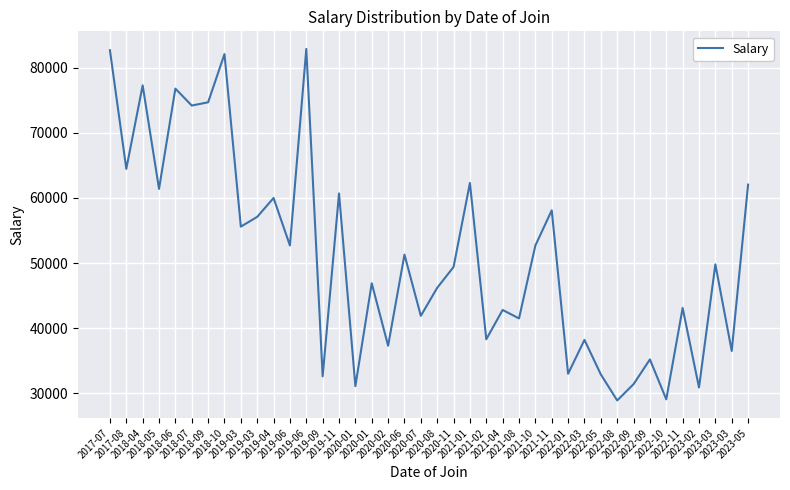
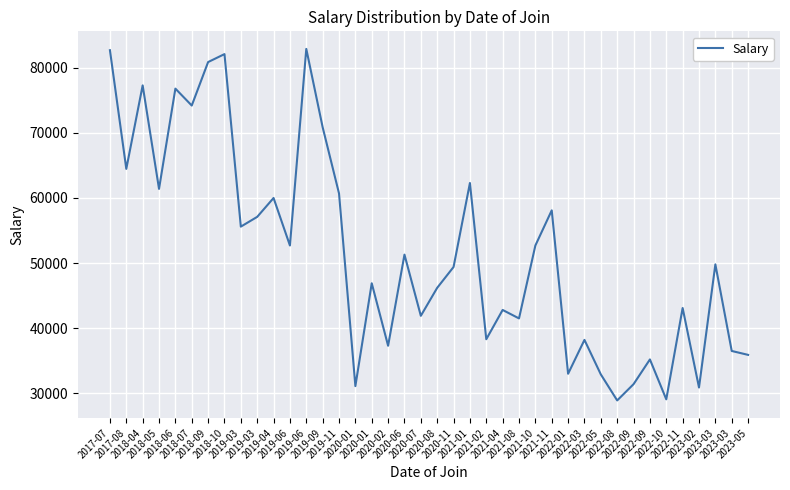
  {
    "2017-07": 83000,
    "2017-08": 64000,
    "2018-04": 77000,
    "2018-05": 61000,
    "2018-06": 77000,
    "2018-07": 74000,
-   "2018-09": 75000,
+   "2018-09": 81000,
    "2018-10": 82000,
    "2019-04": 60000,
-   "2019-09": 33000,
+   "2019-09": 71000,
    "2019-11": 61000,
    "2020-02": 37000,
    "2020-06": 51000,
    "2020-07": 42000,
    "2020-08": 46000,
    "2020-11": 49000,
    "2021-01": 62000,
    "2021-02": 38000,
    "2021-04": 43000,
    "2021-08": 42000,
    "2021-10": 53000,
    "2021-11": 58000,
    "2022-01": 33000,
    "2022-03": 38000,
    "2022-05": 33000,
    "2022-08": 29000,
    "2022-10": 29000,
    "2022-11": 43000,
    "2023-02": 31000,
-   "2023-05": 62000
+   "2023-05": 36000
  }
